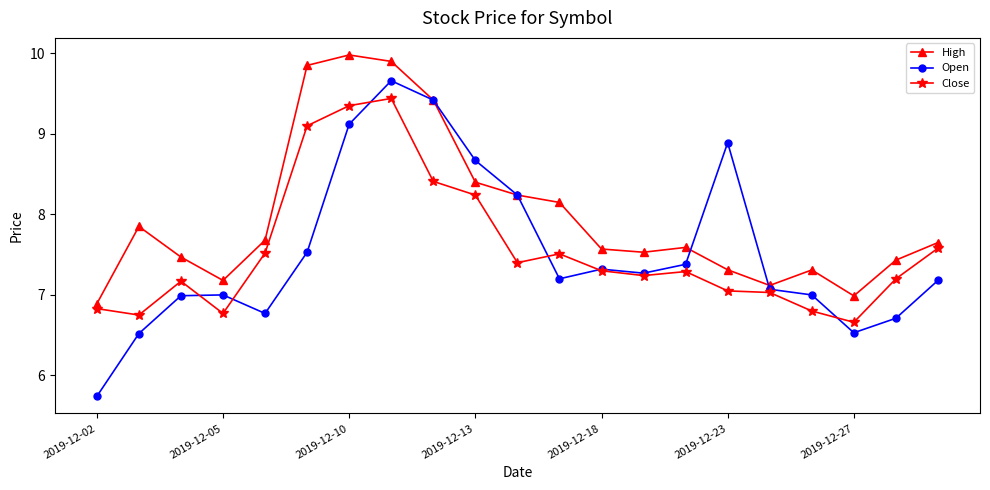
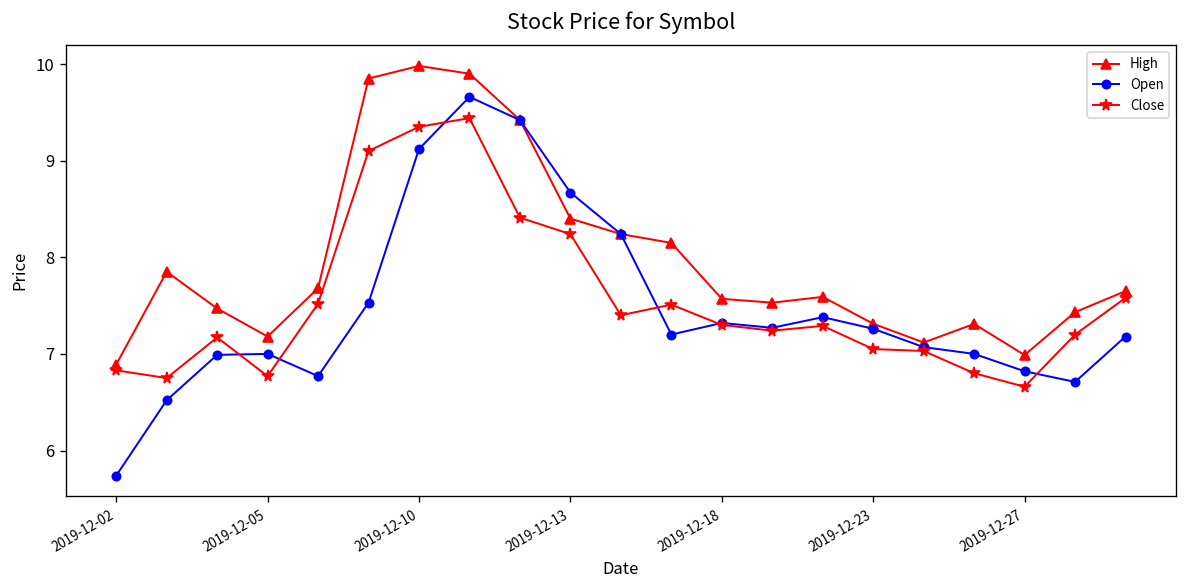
  {
    "Open": {
      "2019-12-02": 5.7,
      "2019-12-05": 7.0,
      "2019-12-10": 9.1,
      "2019-12-13": 8.7,
-     "2019-12-23": 8.9,
-     "2019-12-27": 6.5
+     "2019-12-23": 7.3,
+     "2019-12-27": 6.8
    }
  }
